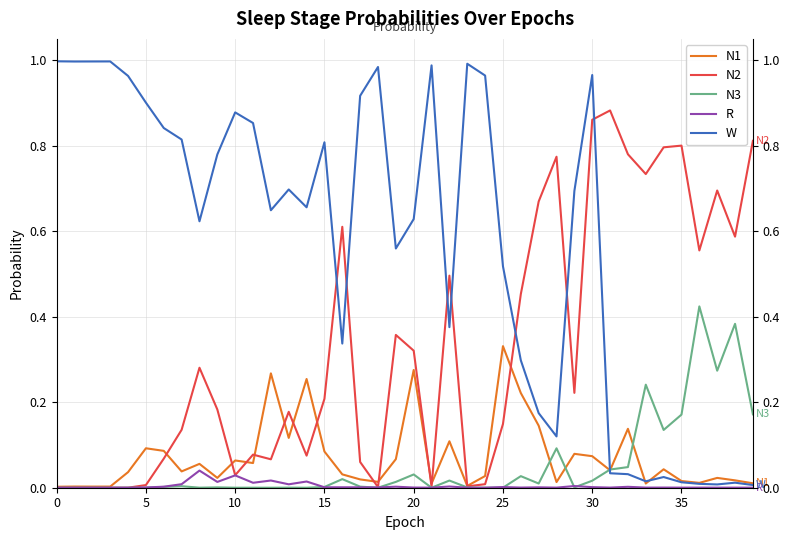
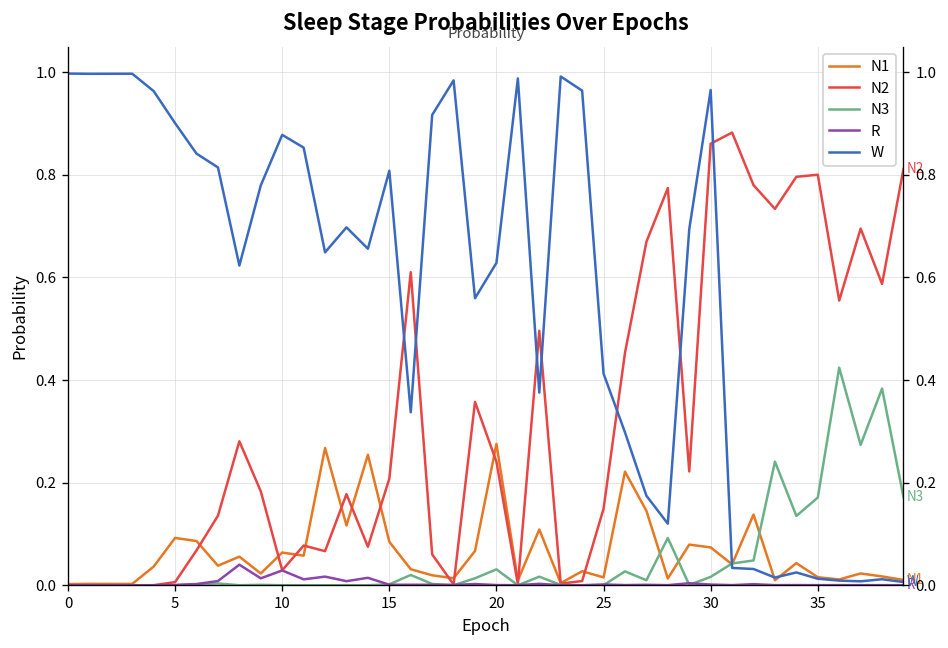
  {
    "N1": {
      "5": 0.09,
      "10": 0.06,
      "15": 0.08,
      "20": 0.28,
-     "25": 0.33,
+     "25": 0.02,
      "30": 0.07
    },
    "N2": {
      "15": 0.21,
-     "20": 0.32,
+     "20": 0.24,
      "25": 0.15,
      "30": 0.86,
      "35": 0.80
    },
    "N3": {
      "10": 0.00,
      "20": 0.03,
      "30": 0.02,
      "35": 0.17
    },
    "R": {
      "20": 0.00,
      "30": 0.00,
      "35": 0.00
    },
    "W": {
      "0": 1.00,
      "5": 0.90,
      "10": 0.88,
      "15": 0.81,
      "20": 0.63,
-     "25": 0.52,
+     "25": 0.41,
      "30": 0.97
    }
  }
